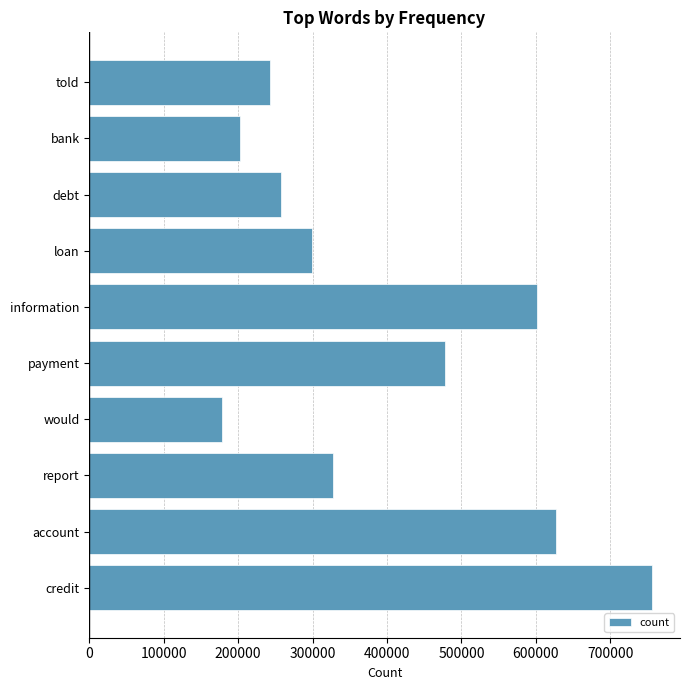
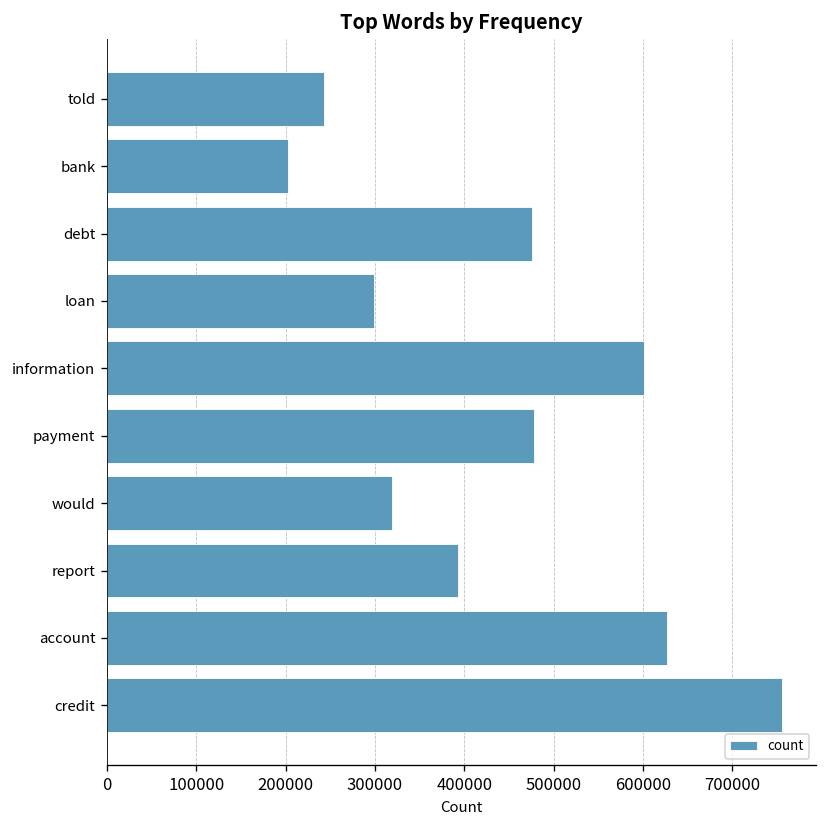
  {
    "told": 240000,
    "bank": 200000,
-   "debt": 260000,
+   "debt": 480000,
    "loan": 300000,
    "information": 600000,
    "payment": 480000,
-   "would": 180000,
-   "report": 330000,
+   "would": 320000,
+   "report": 390000,
    "account": 630000,
    "credit": 760000
  }
